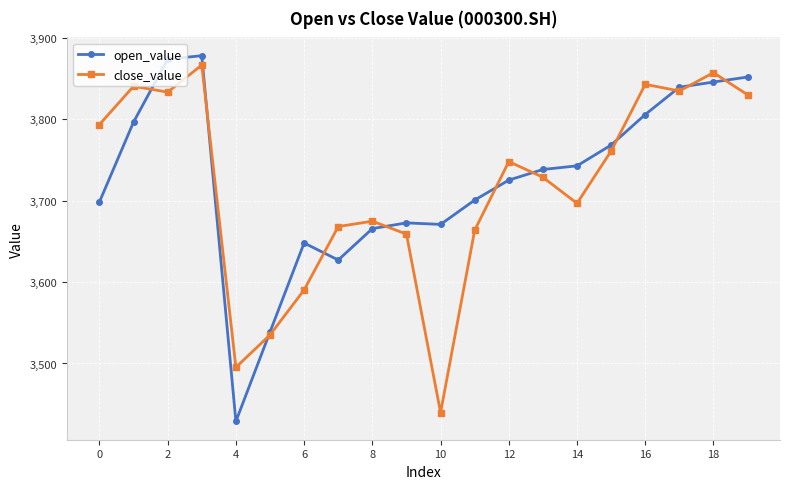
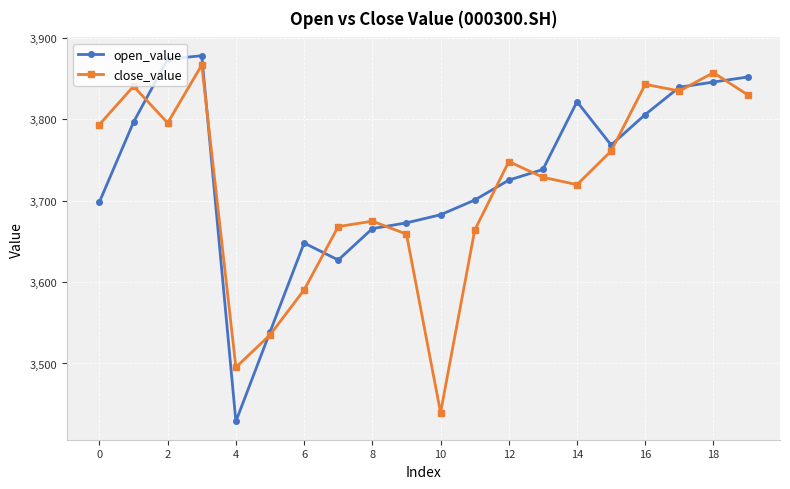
  {
    "open_value": {
      "0": "3,700",
      "4": "3,430",
      "6": "3,650",
      "8": "3,670",
-     "10": "3,670",
+     "10": "3,680",
      "12": "3,730",
-     "14": "3,740",
+     "14": "3,820",
      "16": "3,810",
      "18": "3,850"
    },
    "close_value": {
      "0": "3,790",
-     "2": "3,830",
+     "2": "3,800",
      "4": "3,500",
      "6": "3,590",
      "8": "3,670",
      "10": "3,440",
      "12": "3,750",
-     "14": "3,700",
+     "14": "3,720",
      "16": "3,840",
      "18": "3,860"
    }
  }
